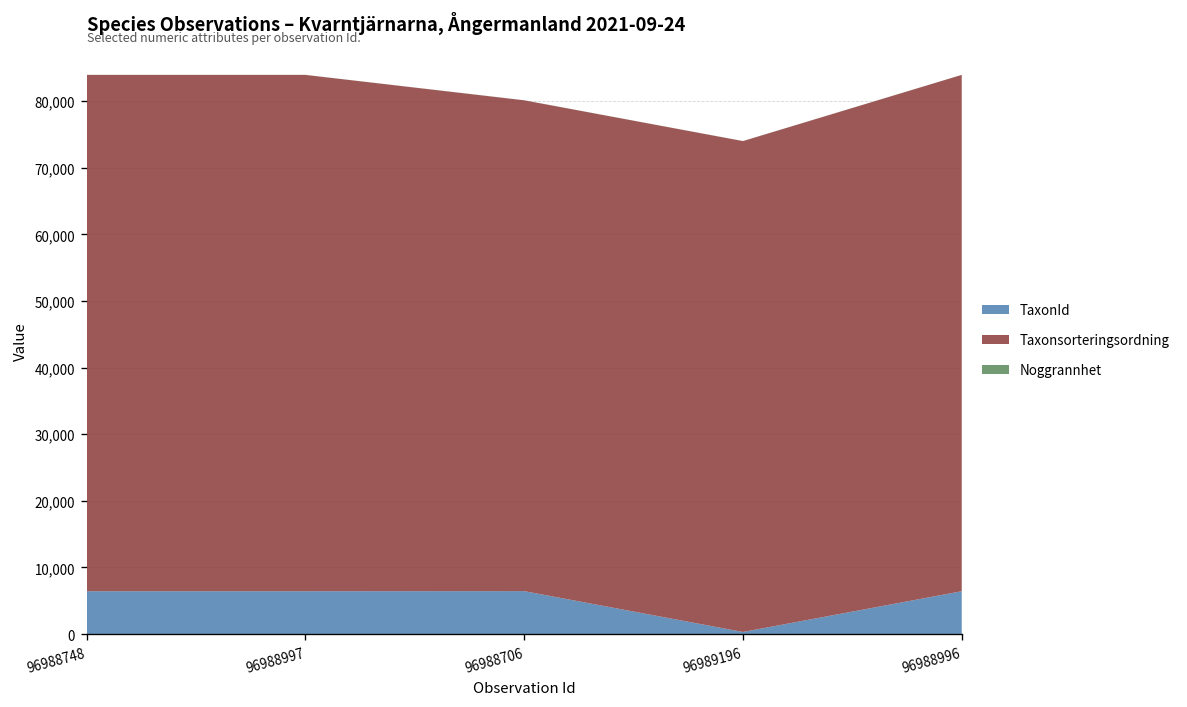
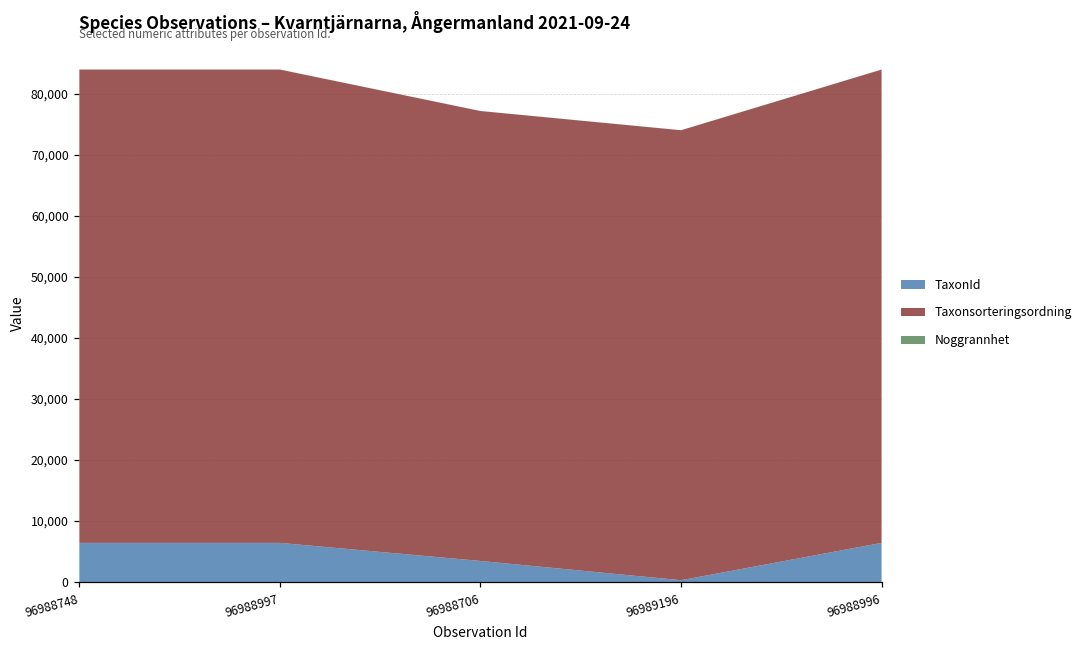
  {
    "TaxonId": {
      "96988748": "6,000",
      "96988997": "6,000",
-     "96988706": "6,000",
+     "96988706": "3,000",
      "96988996": "6,000"
    },
    "Noggrannhet": {
      "96988748": "78,000",
      "96988997": "78,000",
      "96988706": "74,000",
      "96989196": "74,000",
      "96988996": "78,000"
    }
  }
